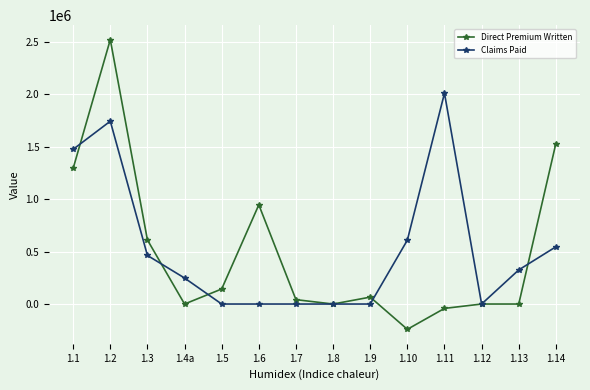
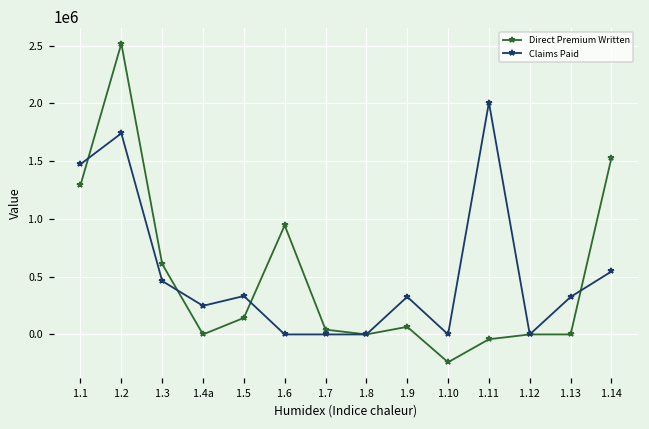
  {
    "Direct Premium Written": {
      "1.1": 1290000,
      "1.2": 2520000,
      "1.3": 610000,
      "1.4a": 0,
      "1.5": 140000,
      "1.6": 940000,
      "1.7": 40000,
      "1.9": 70000,
      "1.10": -240000,
      "1.11": -40000,
      "1.13": 0,
      "1.14": 1530000
    },
    "Claims Paid": {
      "1.1": 1470000,
      "1.2": 1740000,
      "1.3": 460000,
      "1.4a": 250000,
-     "1.5": 0,
+     "1.5": 330000,
      "1.6": 0,
      "1.7": 0,
-     "1.9": 0,
-     "1.10": 610000,
+     "1.9": 330000,
+     "1.10": 0,
      "1.11": 2010000,
      "1.13": 320000,
      "1.14": 550000
    }
  }
